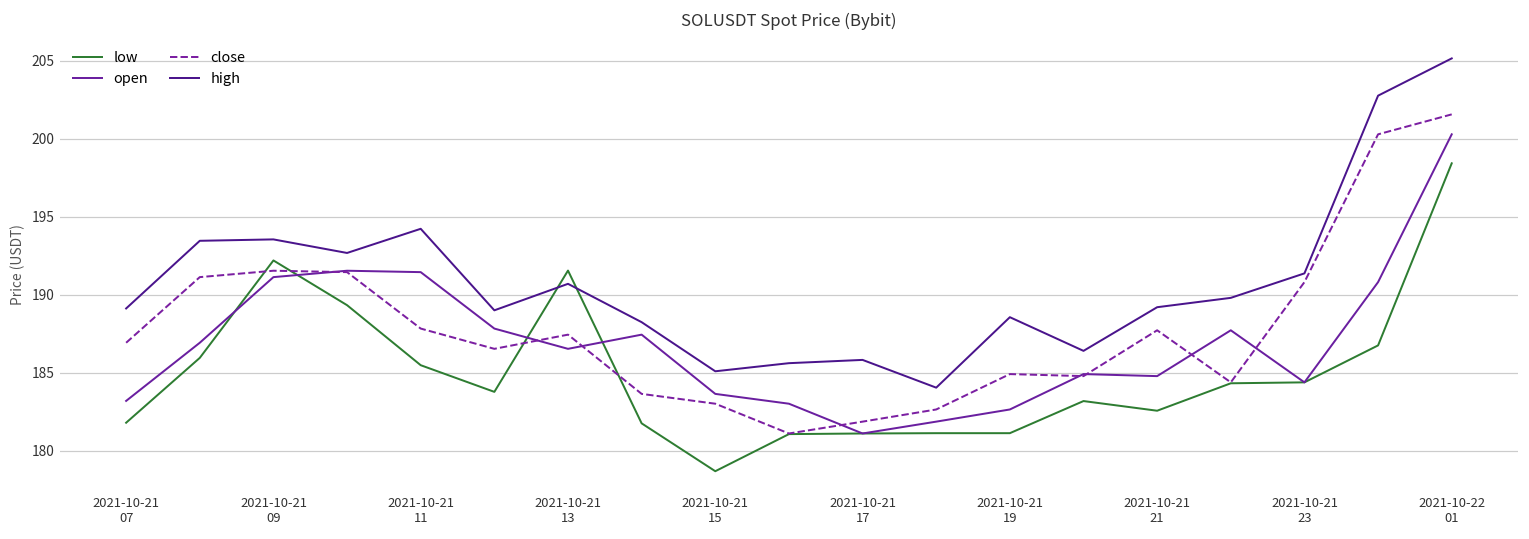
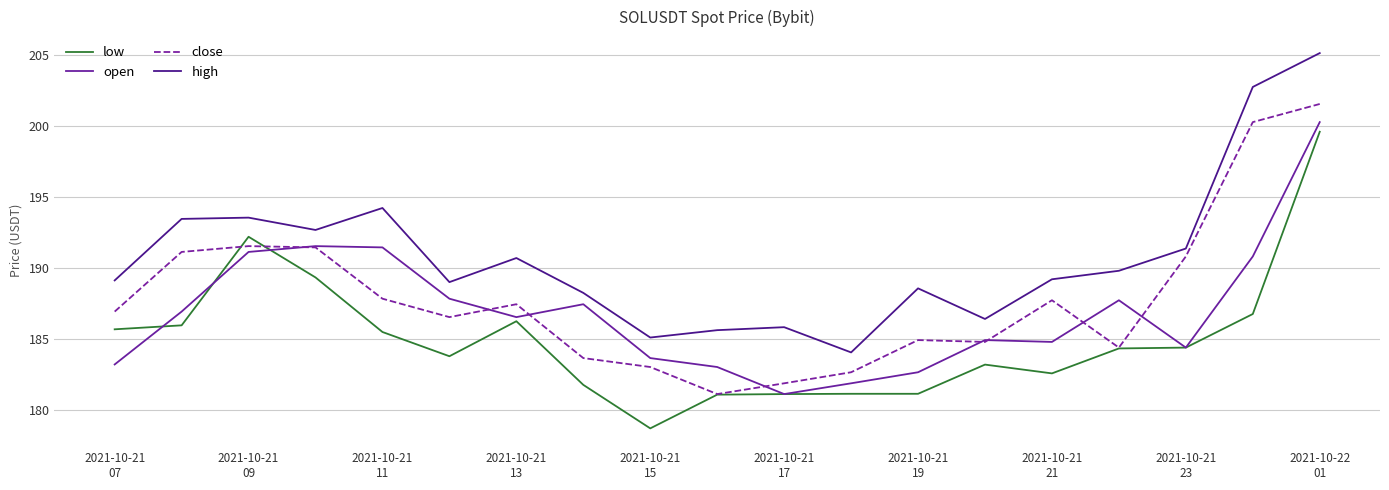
  {
    "low": {
-     "2021-10-21 07": 181.8,
+     "2021-10-21 07": 185.7,
      "2021-10-21 09": 192.2,
      "2021-10-21 11": 185.5,
-     "2021-10-21 13": 191.6,
+     "2021-10-21 13": 186.2,
      "2021-10-21 15": 178.7,
      "2021-10-21 19": 181.1,
      "2021-10-21 21": 182.6,
-     "2021-10-22 01": 198.4
+     "2021-10-22 01": 199.6
    }
  }
